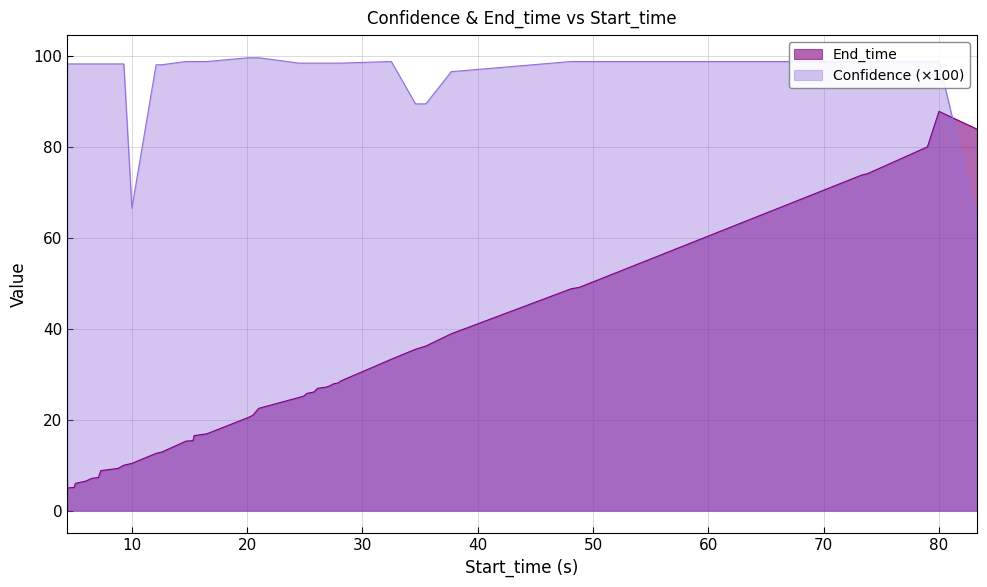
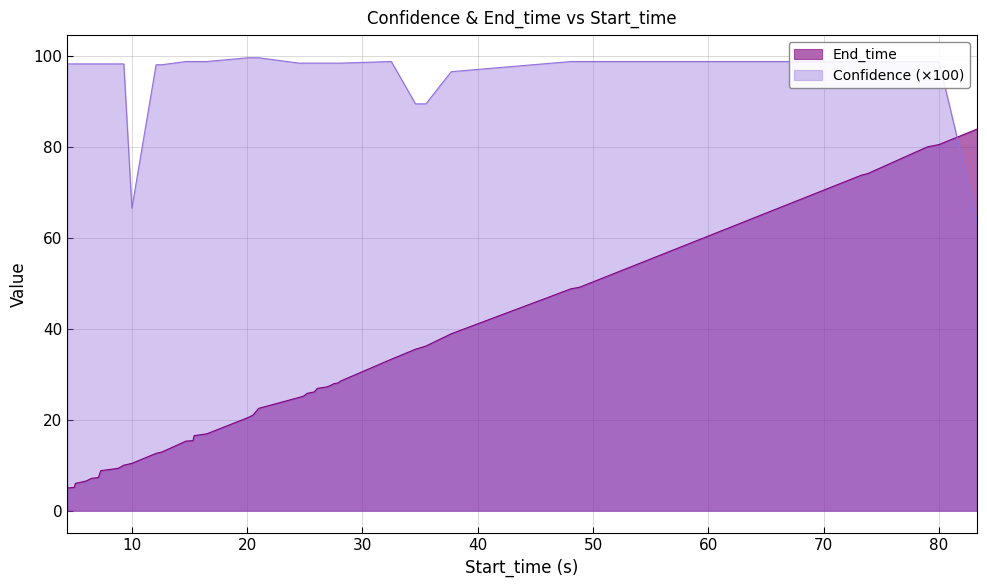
  {
    "End_time": {
      "10": 10,
-     "80": 88
+     "80": 81
    },
    "Confidence (×100)": {
      "10": 67
    }
  }
